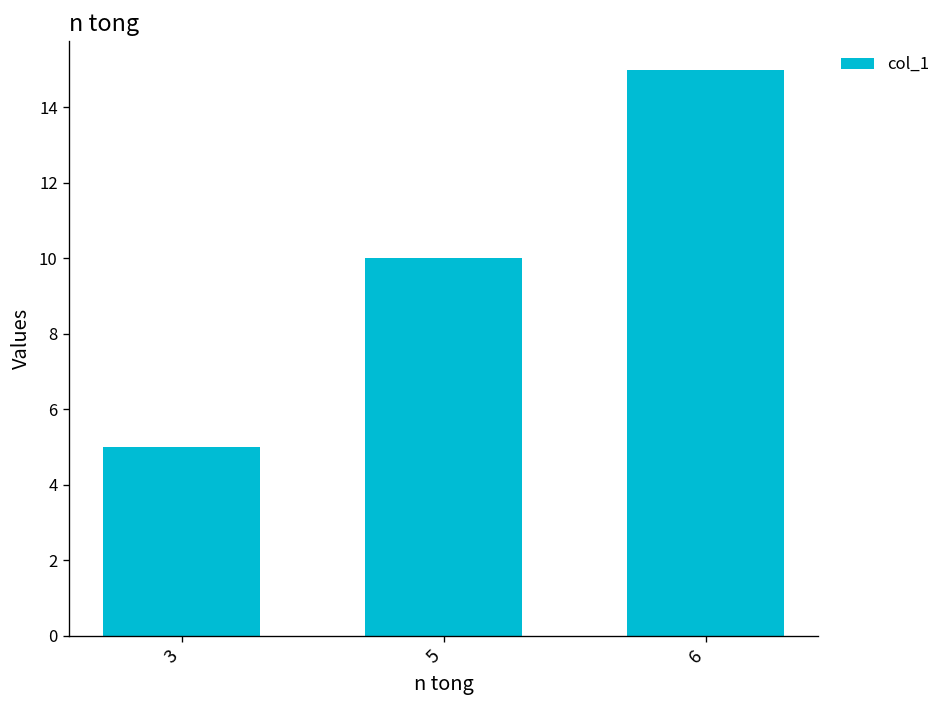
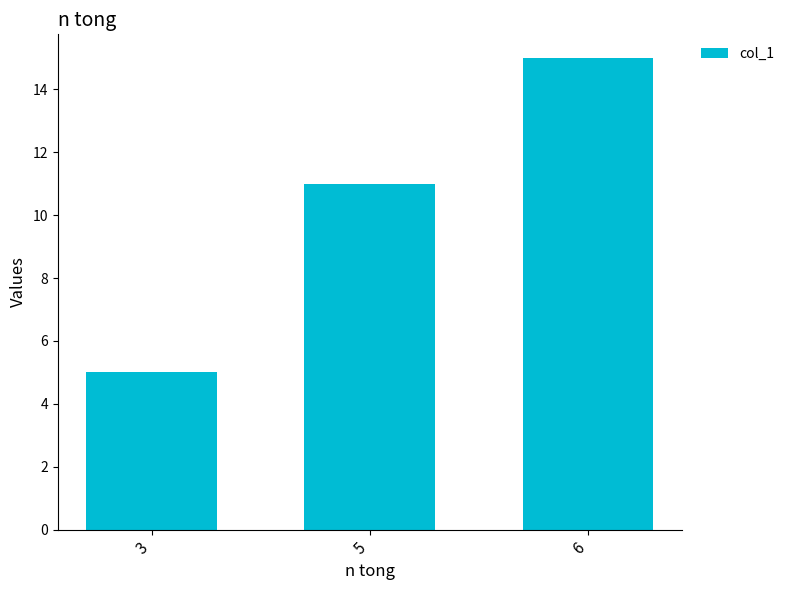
  {
    "3": 5,
-   "5": 10,
+   "5": 11,
    "6": 15
  }
